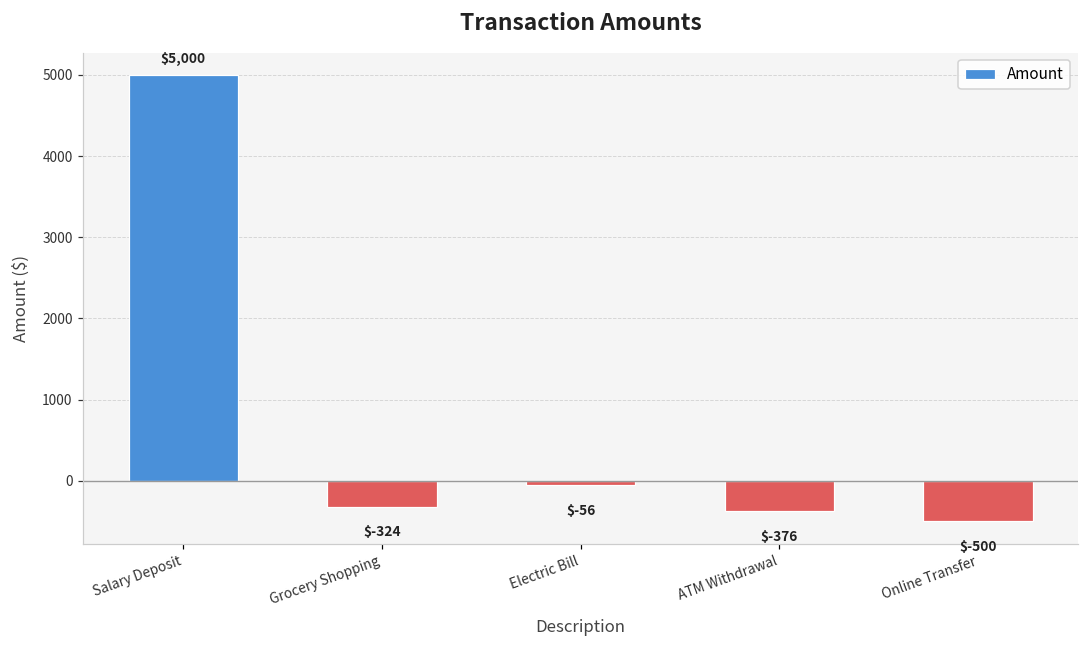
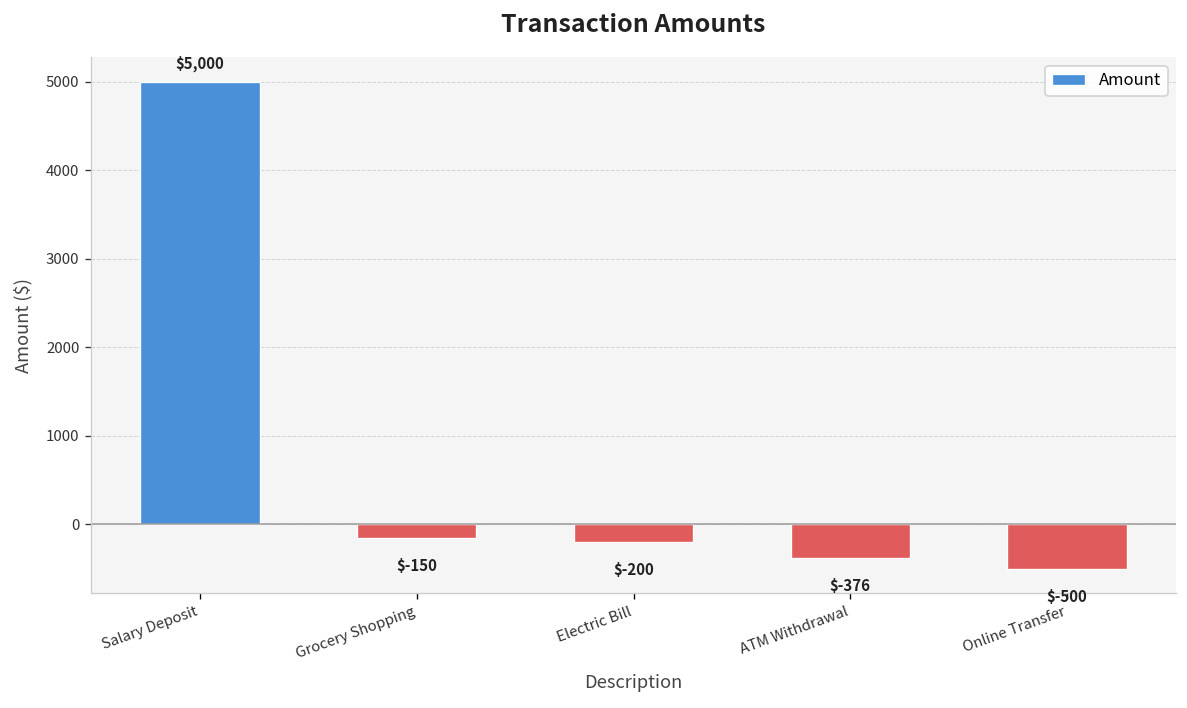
  {
    "Salary Deposit": "$5,000",
-   "Grocery Shopping": "$-324",
-   "Electric Bill": "$-56",
+   "Grocery Shopping": "$-150",
+   "Electric Bill": "$-200",
    "ATM Withdrawal": "$-376",
    "Online Transfer": "$-500"
  }
